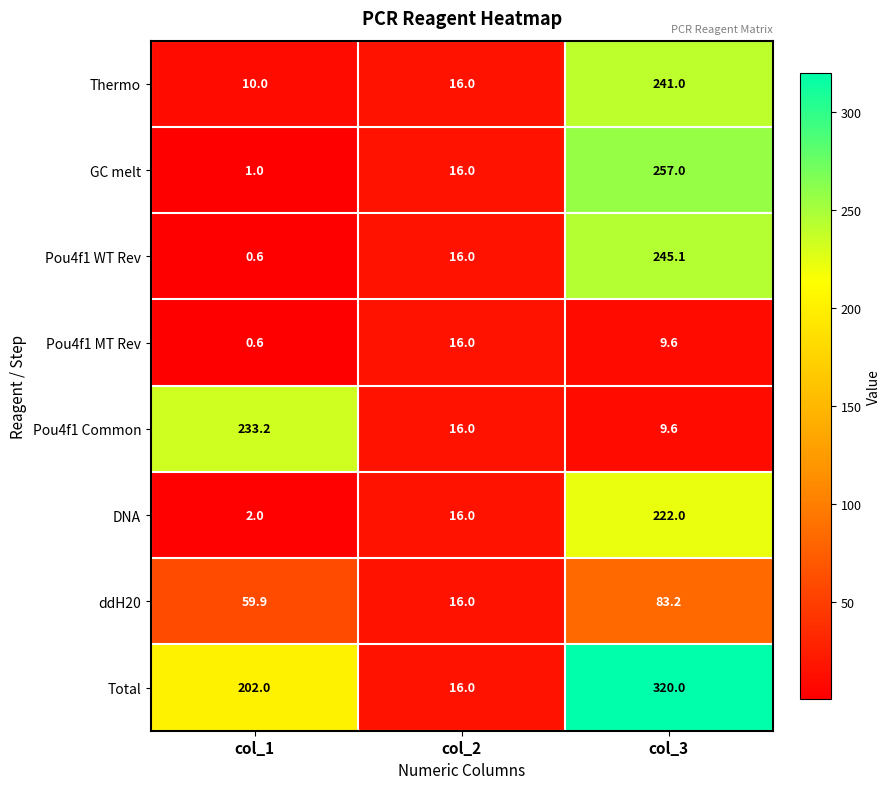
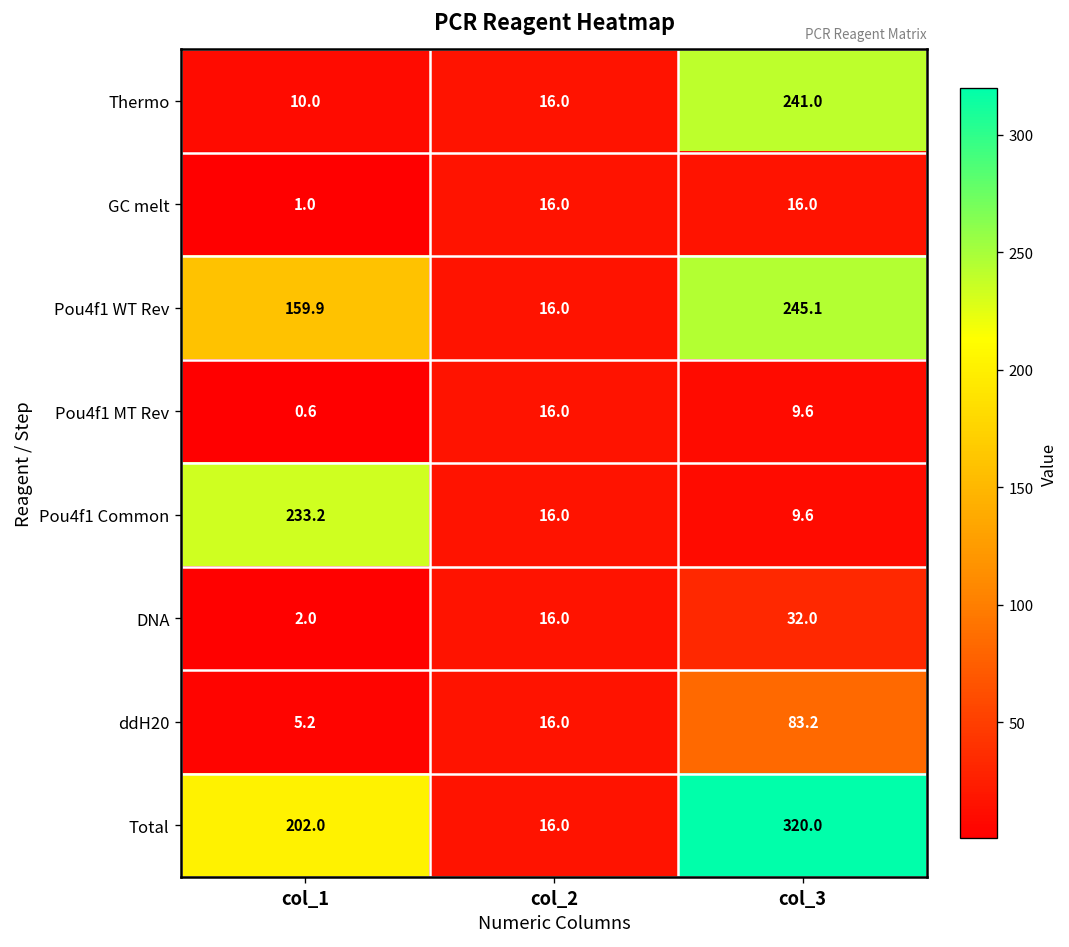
  {
    "Thermo": {
      "col_1": 10.0,
      "col_2": 16.0,
      "col_3": 241.0
    },
    "GC melt": {
      "col_1": 1.0,
      "col_2": 16.0,
-     "col_3": 257.0
+     "col_3": 16.0
    },
    "Pou4f1 WT Rev": {
-     "col_1": 0.6,
+     "col_1": 159.9,
      "col_2": 16.0,
      "col_3": 245.1
    },
    "Pou4f1 MT Rev": {
      "col_1": 0.6,
      "col_2": 16.0,
      "col_3": 9.6
    },
    "Pou4f1 Common": {
      "col_1": 233.2,
      "col_2": 16.0,
      "col_3": 9.6
    },
    "DNA": {
      "col_1": 2.0,
      "col_2": 16.0,
-     "col_3": 222.0
+     "col_3": 32.0
    },
    "ddH20": {
-     "col_1": 59.9,
+     "col_1": 5.2,
      "col_2": 16.0,
      "col_3": 83.2
    },
    "Total": {
      "col_1": 202.0,
      "col_2": 16.0,
      "col_3": 320.0
    }
  }
